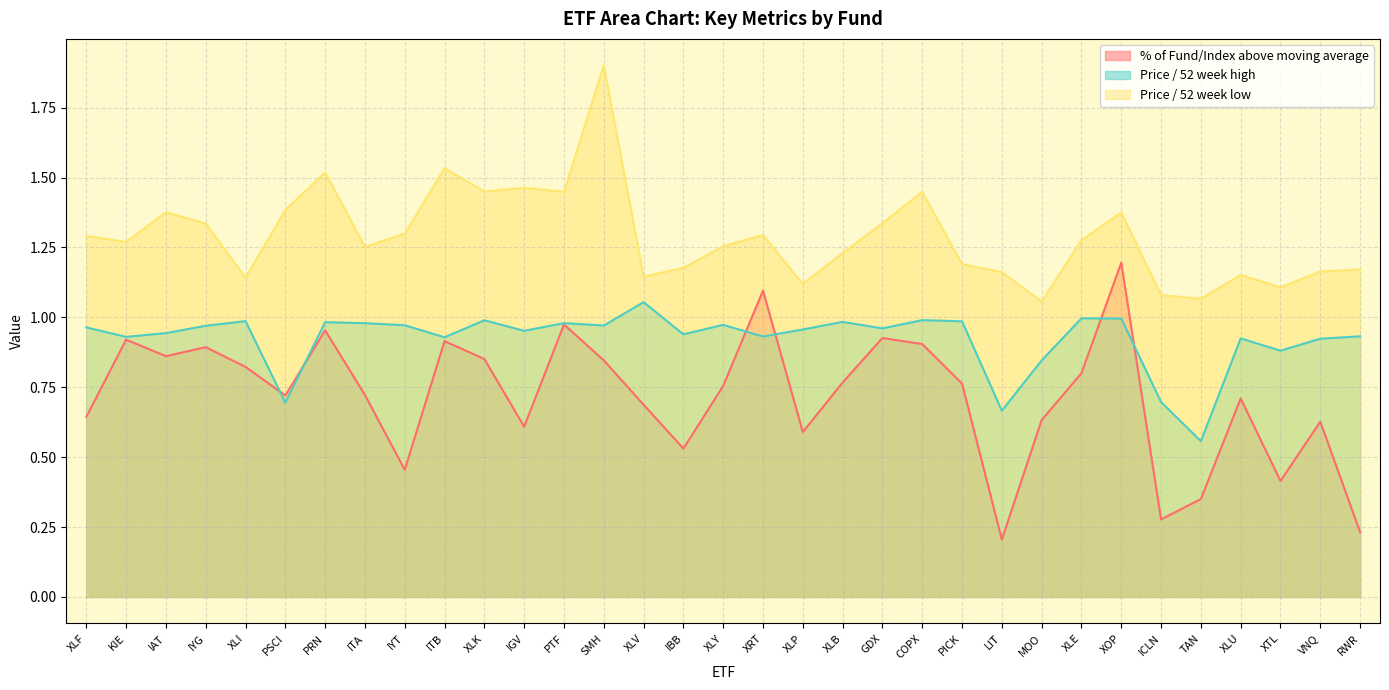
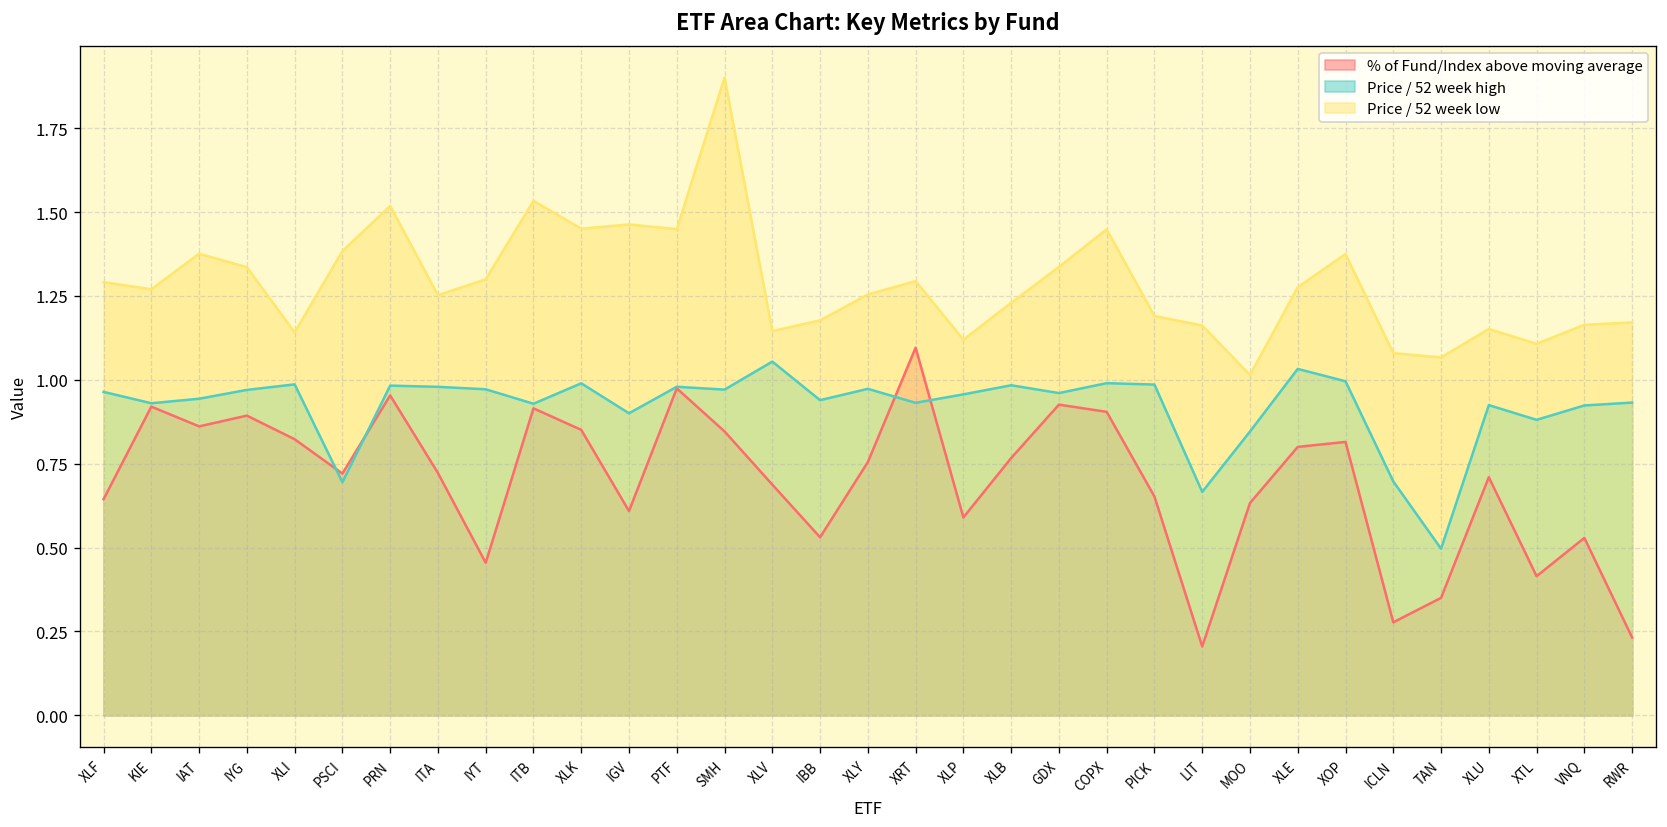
  {
    "% of Fund/Index above moving average": {
      "XLF": 0.64,
      "KIE": 0.92,
      "IAT": 0.86,
      "IYG": 0.89,
      "XLI": 0.82,
      "PSCI": 0.72,
      "PRN": 0.95,
      "ITA": 0.72,
      "IYT": 0.45,
      "ITB": 0.91,
      "XLK": 0.85,
      "IGV": 0.61,
      "SMH": 0.85,
      "XLV": 0.69,
      "IBB": 0.53,
      "XLY": 0.75,
      "XRT": 1.10,
      "XLP": 0.59,
      "XLB": 0.77,
      "GDX": 0.93,
      "COPX": 0.90,
-     "PICK": 0.76,
+     "PICK": 0.65,
      "LIT": 0.21,
      "MOO": 0.63,
      "XLE": 0.80,
-     "XOP": 1.20,
+     "XOP": 0.81,
      "ICLN": 0.28,
      "TAN": 0.35,
      "XLU": 0.71,
      "XTL": 0.41,
-     "VNQ": 0.63,
+     "VNQ": 0.53,
      "RWR": 0.23
    },
    "Price / 52 week high": {
      "XLF": 0.96,
      "KIE": 0.93,
      "IAT": 0.94,
      "IYG": 0.97,
      "XLI": 0.99,
      "PSCI": 0.69,
      "PRN": 0.98,
      "ITA": 0.98,
      "IYT": 0.97,
      "ITB": 0.93,
      "XLK": 0.99,
-     "IGV": 0.95,
+     "IGV": 0.90,
      "SMH": 0.97,
      "XLV": 1.05,
      "IBB": 0.94,
      "XLY": 0.97,
      "XRT": 0.93,
      "XLP": 0.96,
      "XLB": 0.98,
      "GDX": 0.96,
      "COPX": 0.99,
      "PICK": 0.99,
      "LIT": 0.67,
      "MOO": 0.85,
-     "XLE": 1.00,
+     "XLE": 1.03,
      "XOP": 1.00,
      "ICLN": 0.70,
-     "TAN": 0.56,
+     "TAN": 0.50,
      "XLU": 0.92,
      "XTL": 0.88,
      "VNQ": 0.92,
      "RWR": 0.93
    },
    "Price / 52 week low": {
      "XLF": 1.29,
      "KIE": 1.27,
      "IAT": 1.38,
      "IYG": 1.34,
      "XLI": 1.14,
      "PSCI": 1.38,
      "PRN": 1.52,
      "ITA": 1.25,
      "IYT": 1.30,
      "ITB": 1.53,
      "XLK": 1.45,
      "IGV": 1.46,
      "PTF": 1.45,
      "SMH": 1.90,
      "XLV": 1.15,
      "IBB": 1.18,
      "XLY": 1.25,
      "XRT": 1.29,
      "XLP": 1.12,
      "XLB": 1.23,
      "GDX": 1.34,
      "COPX": 1.45,
      "PICK": 1.19,
      "LIT": 1.16,
-     "MOO": 1.06,
+     "MOO": 1.01,
      "XLE": 1.28,
      "XOP": 1.37,
      "ICLN": 1.08,
      "TAN": 1.07,
      "XLU": 1.15,
      "XTL": 1.11,
      "VNQ": 1.16,
      "RWR": 1.17
    }
  }
